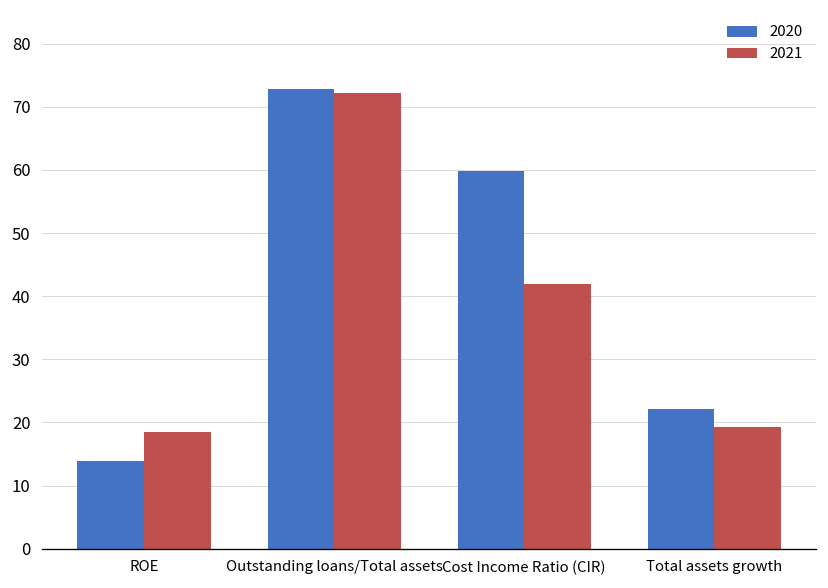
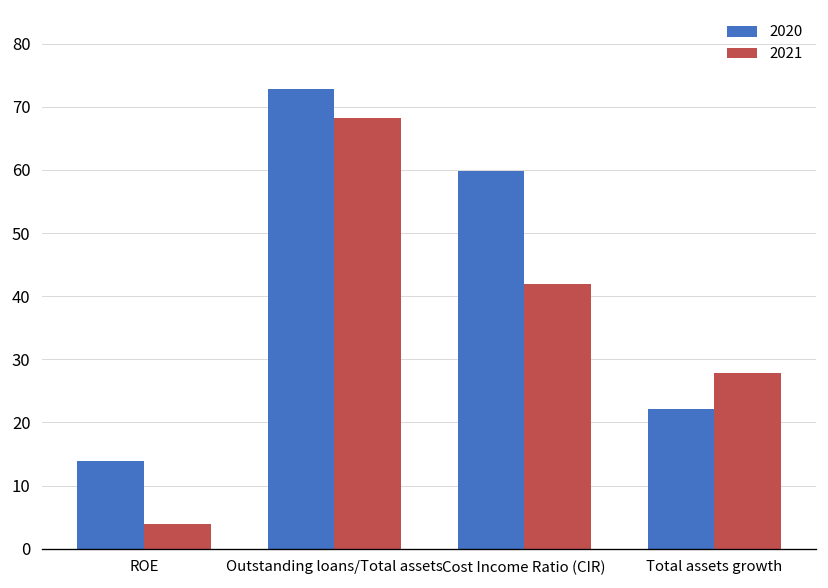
  {
    "2020": {
      "ROE": 14,
      "Outstanding loans/Total assets": 73,
      "Cost Income Ratio (CIR)": 60,
      "Total assets growth": 22
    },
    "2021": {
-     "ROE": 19,
-     "Outstanding loans/Total assets": 72,
+     "ROE": 4,
+     "Outstanding loans/Total assets": 68,
      "Cost Income Ratio (CIR)": 42,
-     "Total assets growth": 19
+     "Total assets growth": 28
    }
  }
